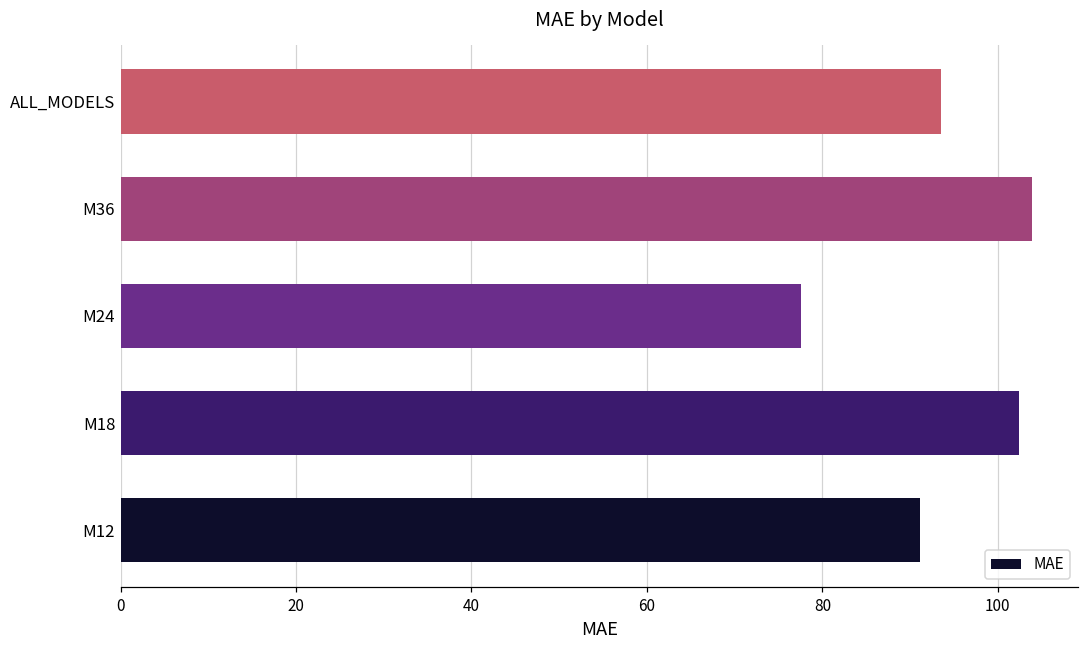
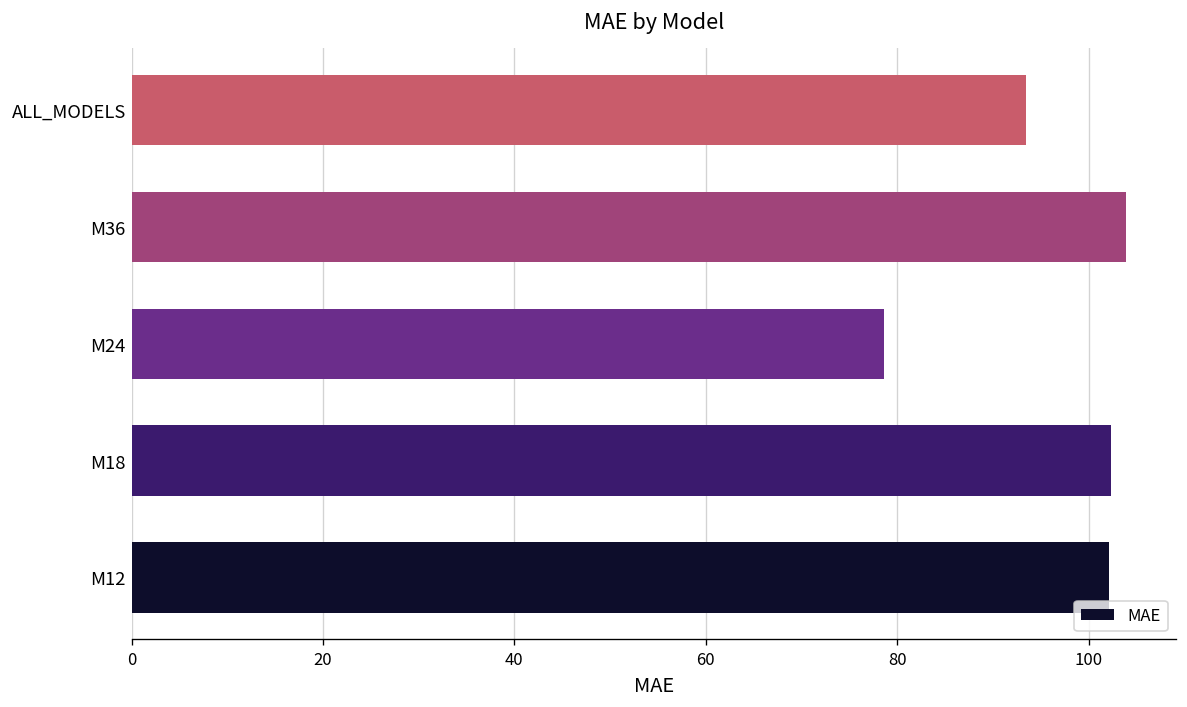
  {
    "ALL_MODELS": 94,
    "M36": 104,
-   "M24": 78,
+   "M24": 79,
    "M18": 102,
-   "M12": 91
+   "M12": 102
  }
